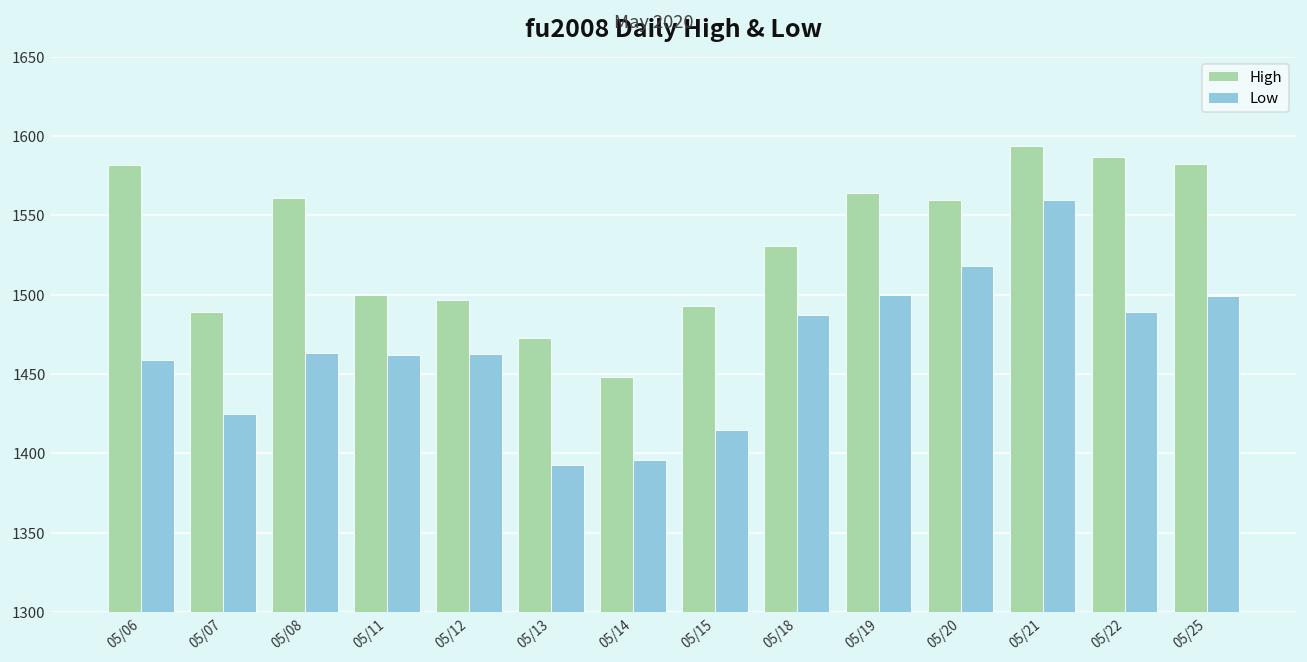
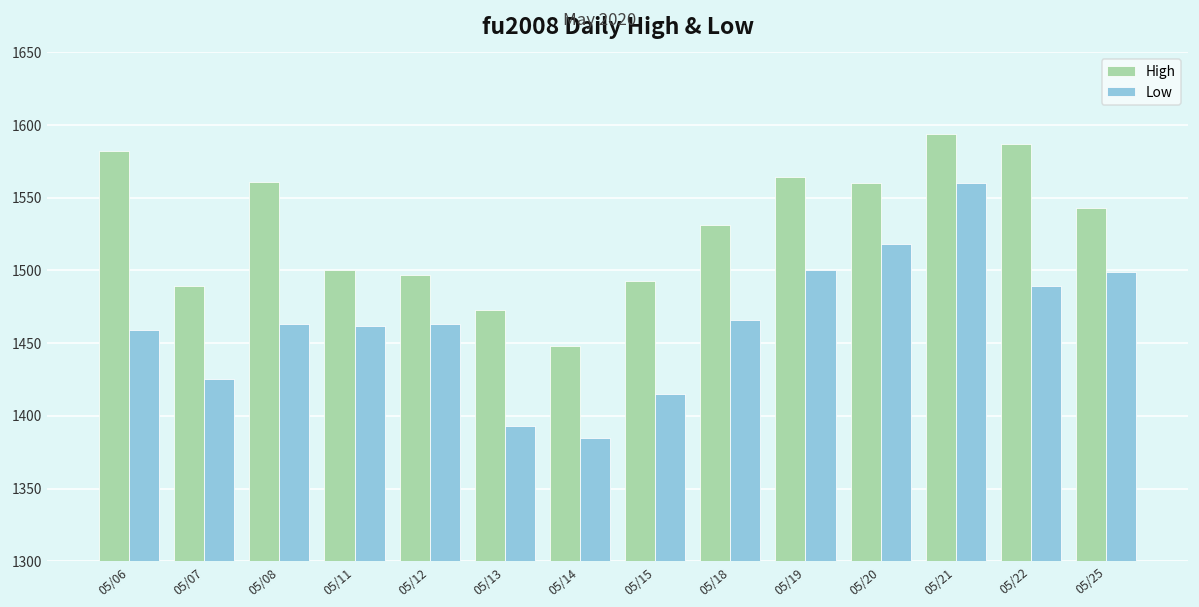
  {
    "High": {
      "05/06": 1582,
      "05/07": 1489,
      "05/08": 1561,
      "05/11": 1500,
      "05/12": 1497,
      "05/13": 1473,
      "05/14": 1448,
      "05/15": 1493,
      "05/18": 1531,
      "05/19": 1564,
      "05/20": 1560,
      "05/21": 1594,
      "05/22": 1587,
-     "05/25": 1583
+     "05/25": 1543
    },
    "Low": {
      "05/06": 1459,
      "05/07": 1425,
      "05/08": 1463,
      "05/11": 1462,
      "05/12": 1463,
      "05/13": 1393,
-     "05/14": 1396,
+     "05/14": 1385,
      "05/15": 1415,
-     "05/18": 1487,
+     "05/18": 1466,
      "05/19": 1500,
      "05/20": 1518,
      "05/21": 1560,
      "05/22": 1489,
      "05/25": 1499
    }
  }
